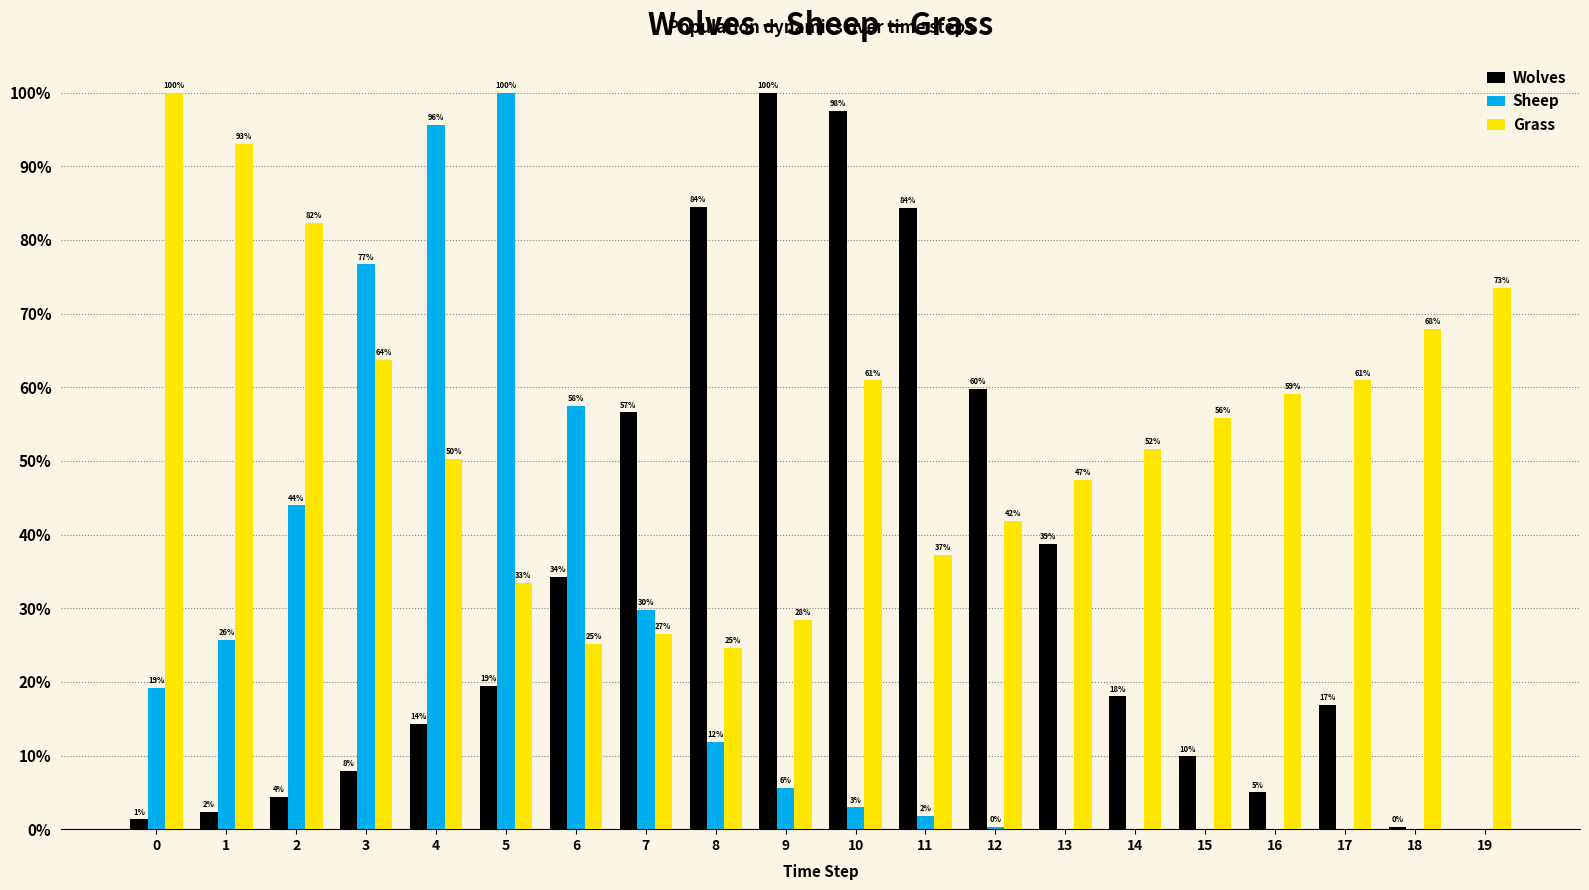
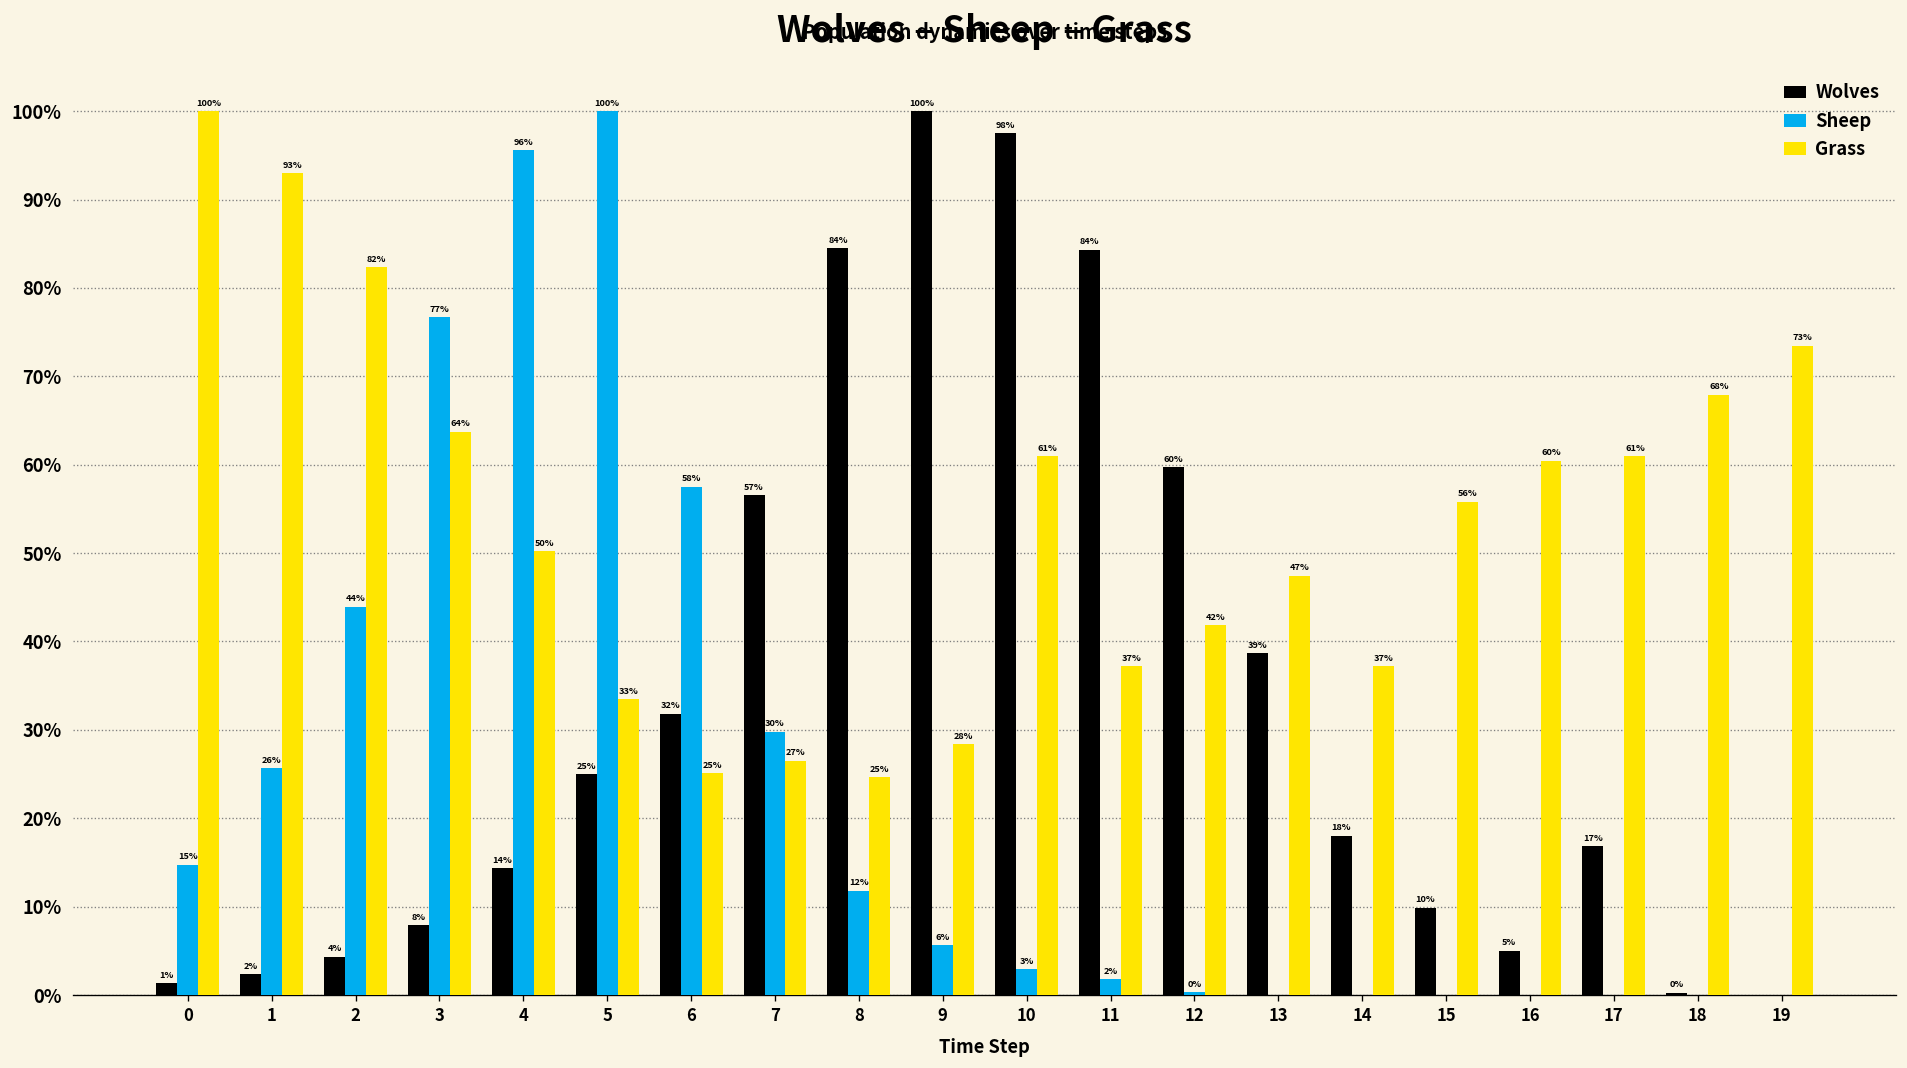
  {
    "Wolves": {
      "0": "1%",
      "1": "2%",
      "2": "4%",
      "3": "8%",
      "4": "14%",
-     "5": "19%",
-     "6": "34%",
+     "5": "25%",
+     "6": "32%",
      "7": "57%",
      "8": "84%",
      "9": "100%",
      "10": "98%",
      "11": "84%",
      "12": "60%",
      "13": "39%",
      "14": "18%",
      "15": "10%",
      "16": "5%",
      "17": "17%",
      "18": "0%"
    },
    "Sheep": {
-     "0": "19%",
+     "0": "15%",
      "1": "26%",
      "2": "44%",
      "3": "77%",
      "4": "96%",
      "5": "100%",
      "6": "58%",
      "7": "30%",
      "8": "12%",
      "9": "6%",
      "10": "3%",
      "11": "2%",
      "12": "0%"
    },
    "Grass": {
      "0": "100%",
      "1": "93%",
      "2": "82%",
      "3": "64%",
      "4": "50%",
      "5": "33%",
      "6": "25%",
      "7": "27%",
      "8": "25%",
      "9": "28%",
      "10": "61%",
      "11": "37%",
      "12": "42%",
      "13": "47%",
-     "14": "52%",
+     "14": "37%",
      "15": "56%",
-     "16": "59%",
+     "16": "60%",
      "17": "61%",
      "18": "68%",
      "19": "73%"
    }
  }
